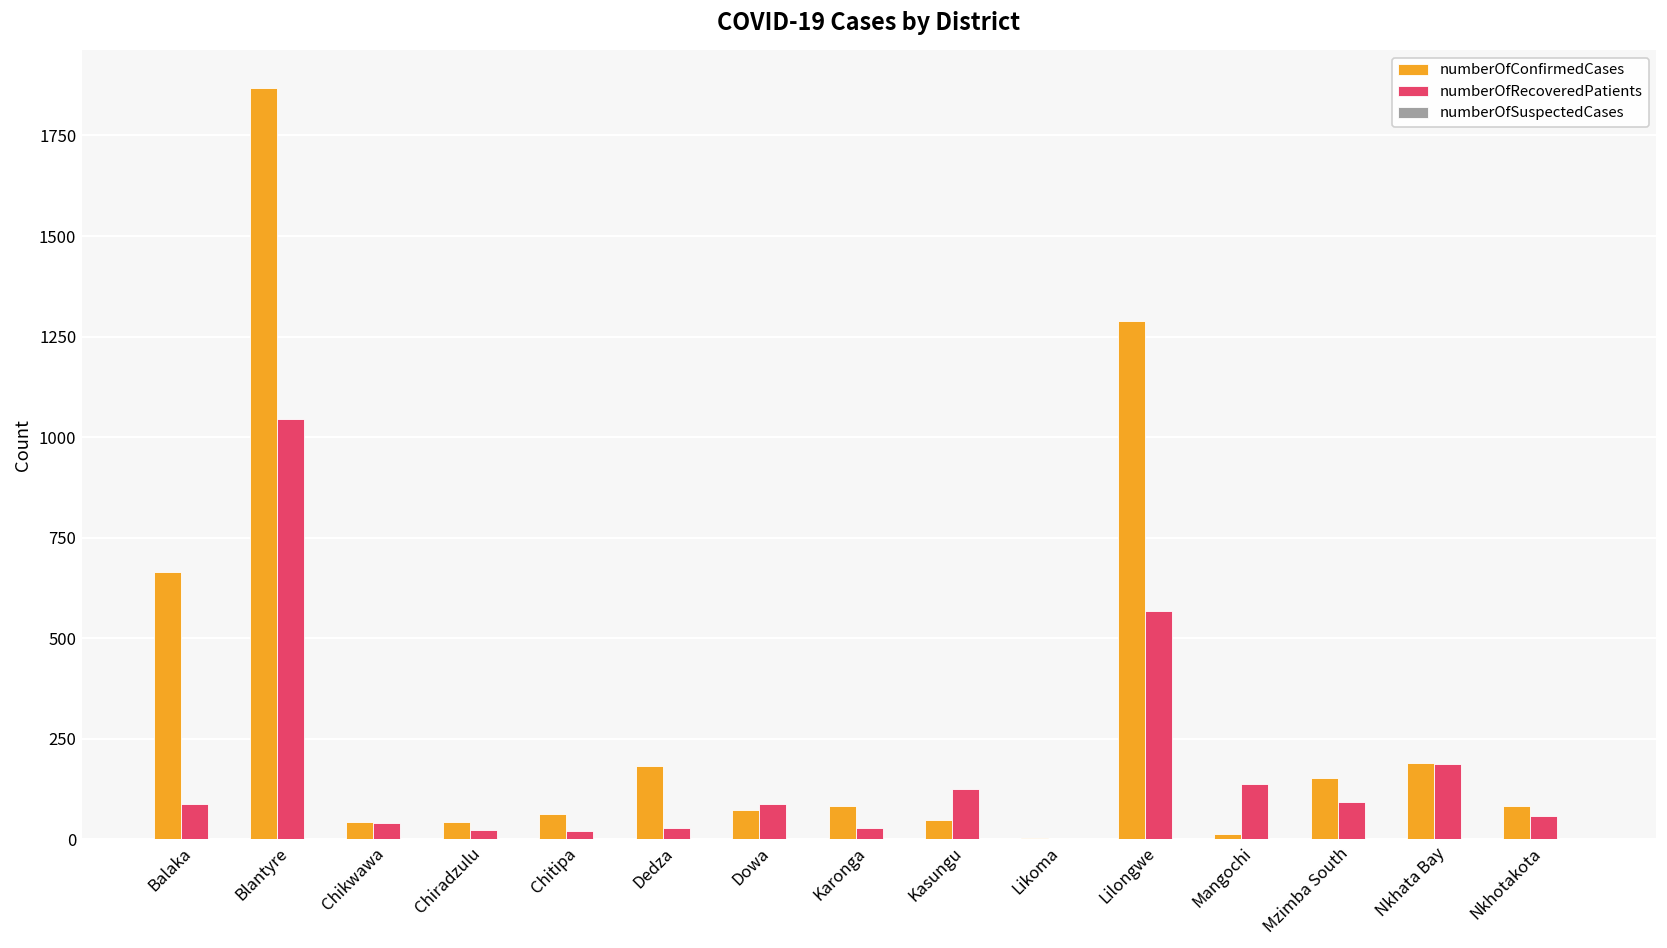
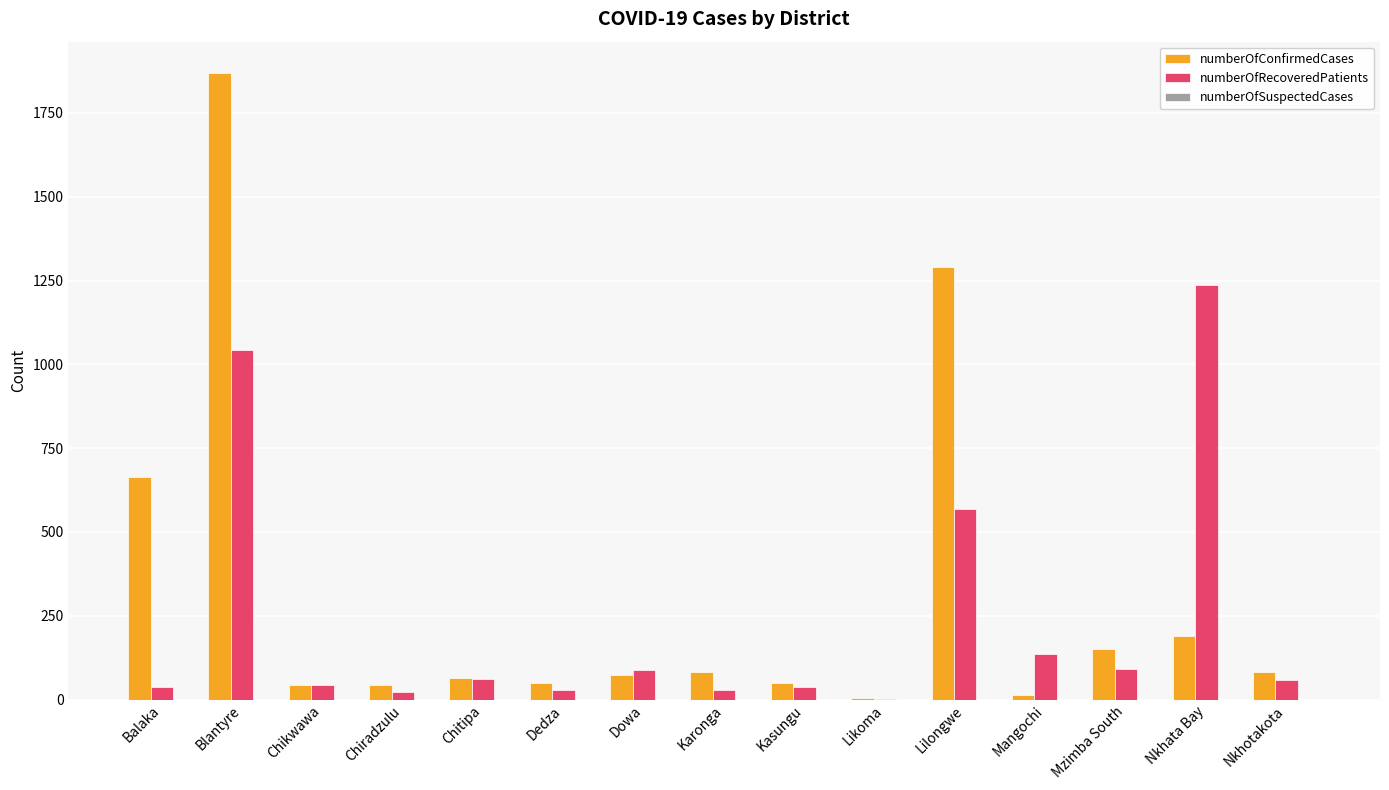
  {
    "numberOfConfirmedCases": {
      "Balaka": 670,
      "Blantyre": 1870,
      "Chikwawa": 40,
      "Chiradzulu": 40,
      "Chitipa": 60,
-     "Dedza": 180,
+     "Dedza": 50,
      "Dowa": 70,
      "Karonga": 80,
      "Kasungu": 50,
      "Lilongwe": 1290,
      "Mangochi": 10,
      "Mzimba South": 150,
      "Nkhata Bay": 190,
      "Nkhotakota": 80
    },
    "numberOfRecoveredPatients": {
-     "Balaka": 90,
+     "Balaka": 40,
      "Blantyre": 1040,
      "Chikwawa": 40,
      "Chiradzulu": 20,
-     "Chitipa": 20,
+     "Chitipa": 60,
      "Dedza": 30,
      "Dowa": 90,
      "Karonga": 30,
-     "Kasungu": 130,
+     "Kasungu": 40,
      "Lilongwe": 570,
      "Mangochi": 140,
      "Mzimba South": 90,
-     "Nkhata Bay": 190,
+     "Nkhata Bay": 1240,
      "Nkhotakota": 60
    },
    "numberOfSuspectedCases": {
      "Balaka": 0,
      "Blantyre": 0,
      "Chikwawa": 0,
      "Chiradzulu": 0,
      "Chitipa": 0,
      "Dedza": 0,
      "Dowa": 0,
      "Karonga": 0,
      "Kasungu": 0,
      "Likoma": 0,
      "Lilongwe": 0,
      "Mangochi": 0,
      "Mzimba South": 0,
      "Nkhata Bay": 0,
      "Nkhotakota": 0
    }
  }
